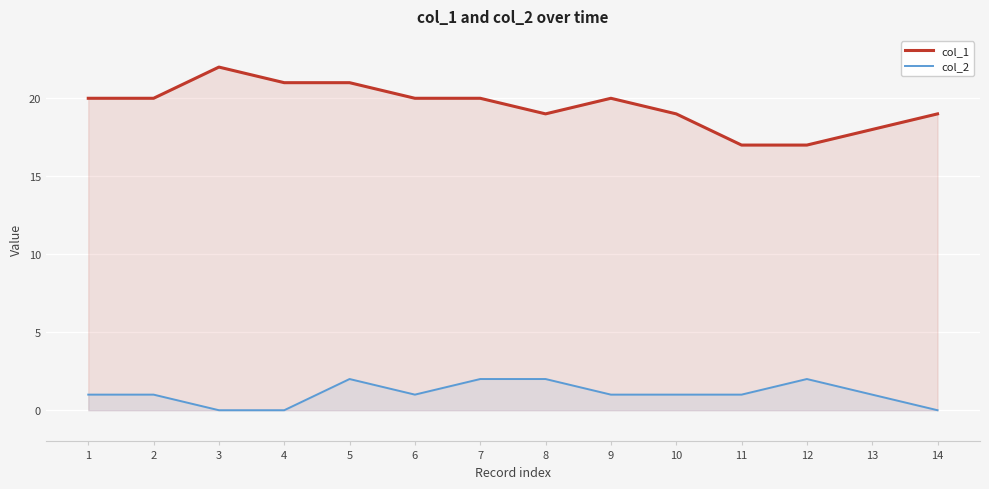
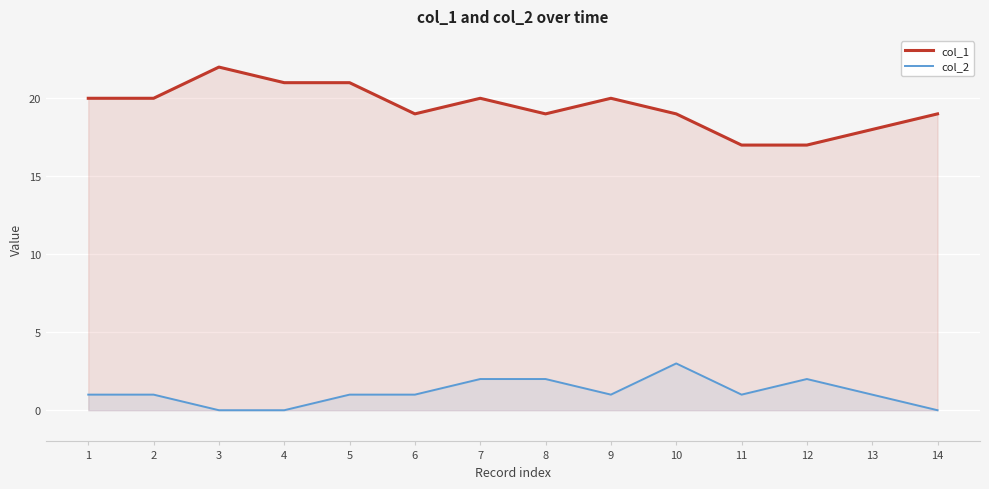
  {
    "col_1": {
      "1": 20,
      "2": 20,
      "3": 22,
      "4": 21,
      "5": 21,
-     "6": 20,
+     "6": 19,
      "7": 20,
      "8": 19,
      "9": 20,
      "10": 19,
      "11": 17,
      "12": 17,
      "13": 18,
      "14": 19
    },
    "col_2": {
      "1": 1,
      "2": 1,
      "3": 0,
      "4": 0,
-     "5": 2,
+     "5": 1,
      "6": 1,
      "7": 2,
      "8": 2,
      "9": 1,
-     "10": 1,
+     "10": 3,
      "11": 1,
      "12": 2,
      "13": 1,
      "14": 0
    }
  }
